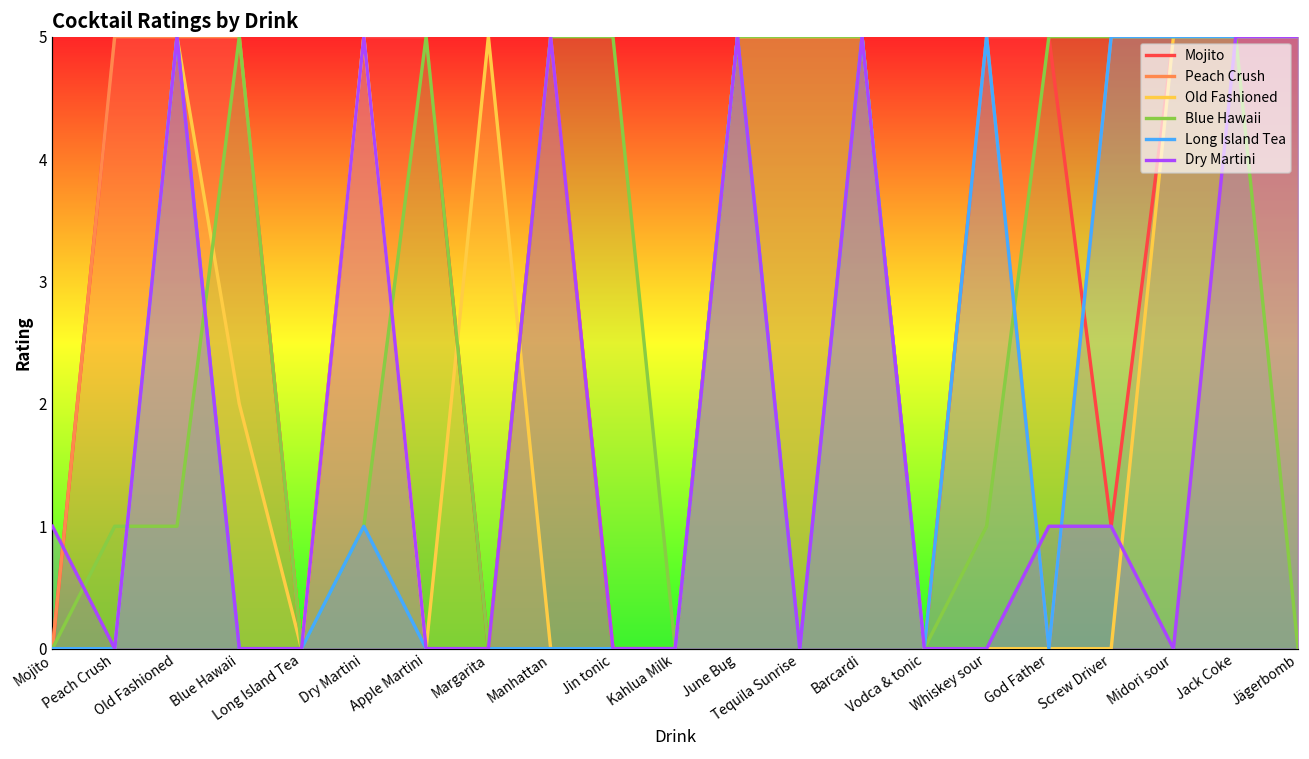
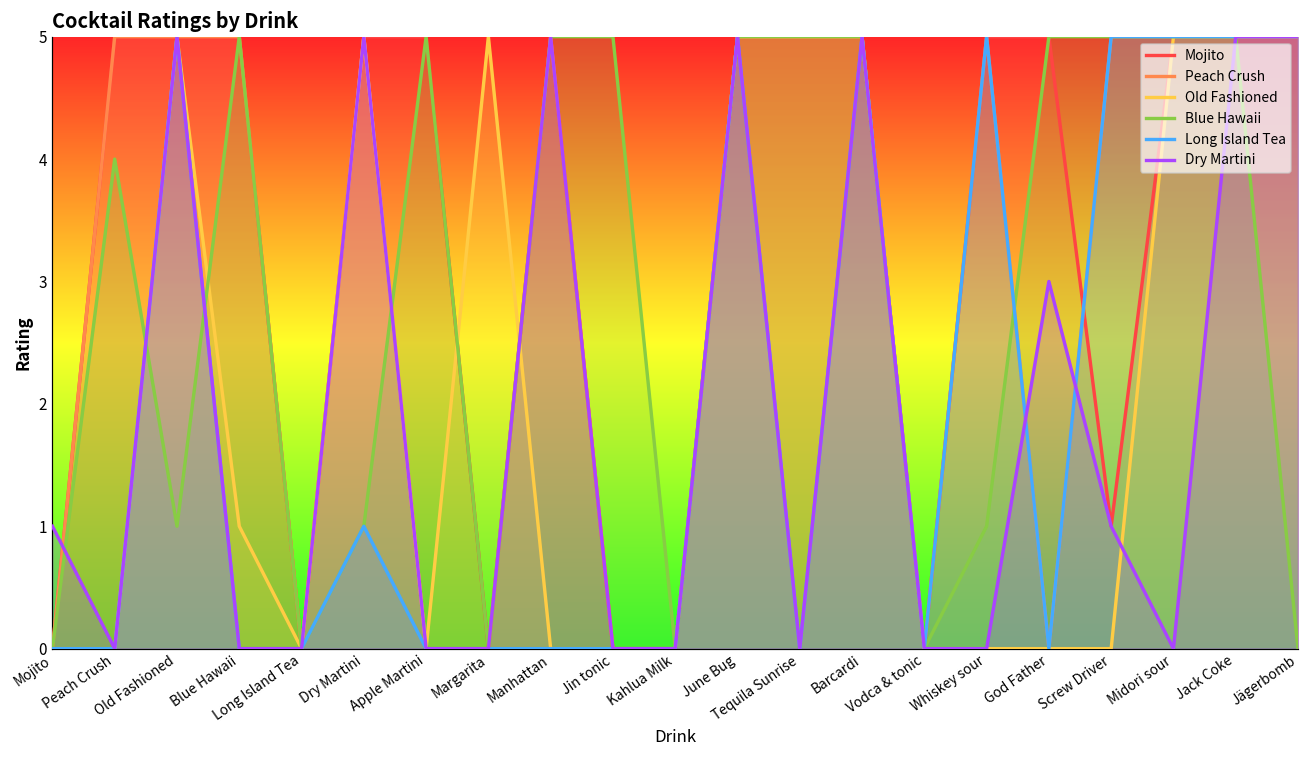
  {
    "Old Fashioned": {
-     "Blue Hawaii": 2,
+     "Blue Hawaii": 1,
      "Margarita": 5,
      "Screw Driver": 0
    },
    "Blue Hawaii": {
-     "Peach Crush": 1,
+     "Peach Crush": 4,
      "Old Fashioned": 1,
      "Jin tonic": 5,
      "Whiskey sour": 1,
      "Jägerbomb": 0
    },
    "Dry Martini": {
      "Mojito": 1,
-     "God Father": 1,
+     "God Father": 3,
      "Midori sour": 0
    }
  }
